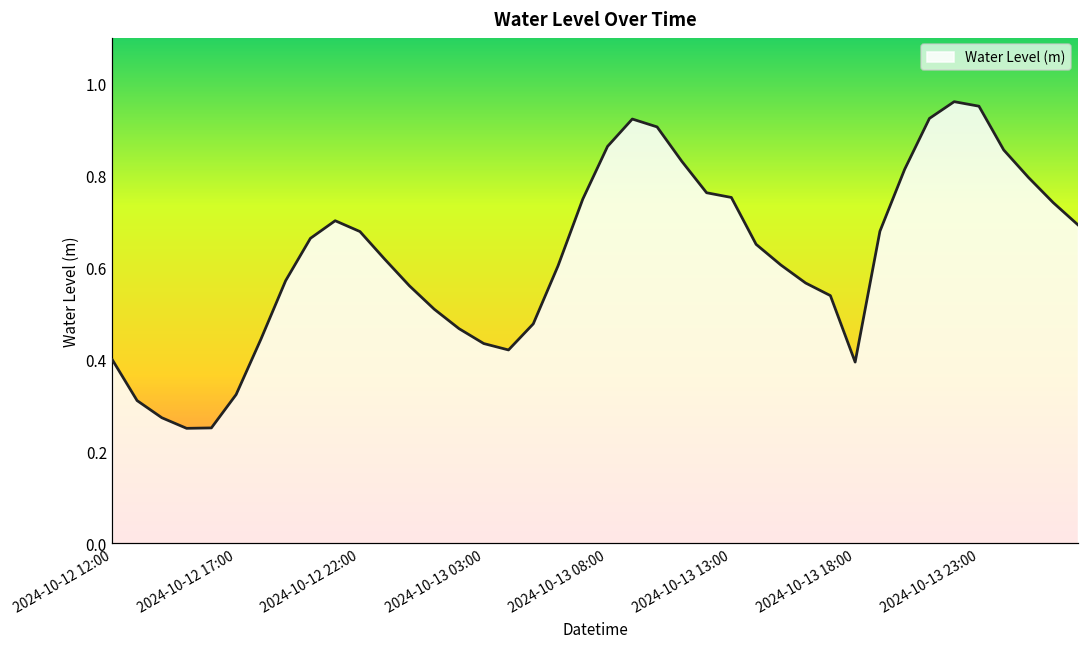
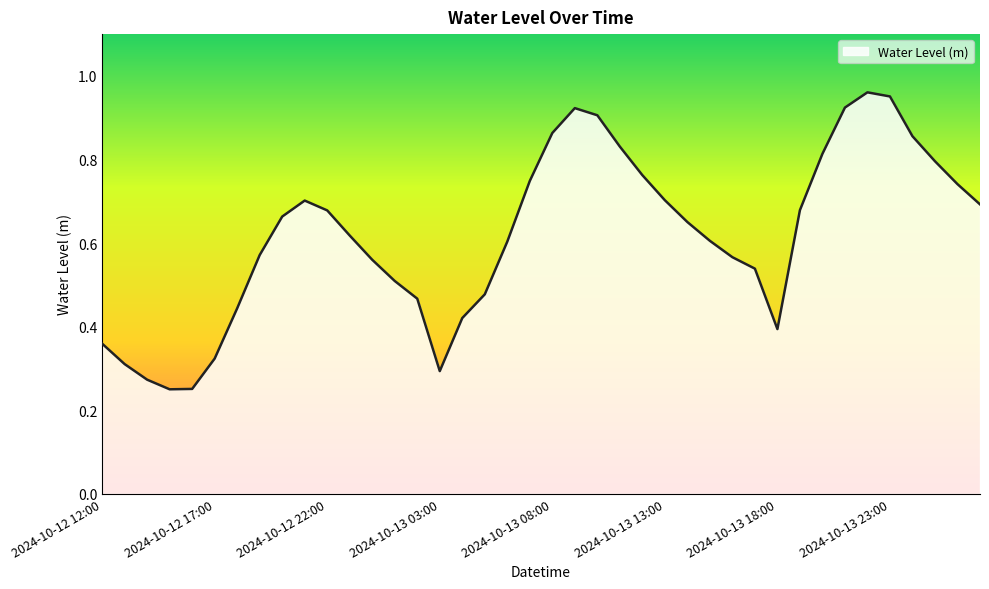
  {
-   "2024-10-12 12:00": 0.40,
+   "2024-10-12 12:00": 0.36,
    "2024-10-12 17:00": 0.32,
    "2024-10-12 22:00": 0.68,
-   "2024-10-13 03:00": 0.43,
+   "2024-10-13 03:00": 0.29,
    "2024-10-13 08:00": 0.86,
-   "2024-10-13 13:00": 0.75,
+   "2024-10-13 13:00": 0.70,
    "2024-10-13 18:00": 0.39,
    "2024-10-13 23:00": 0.95
  }
